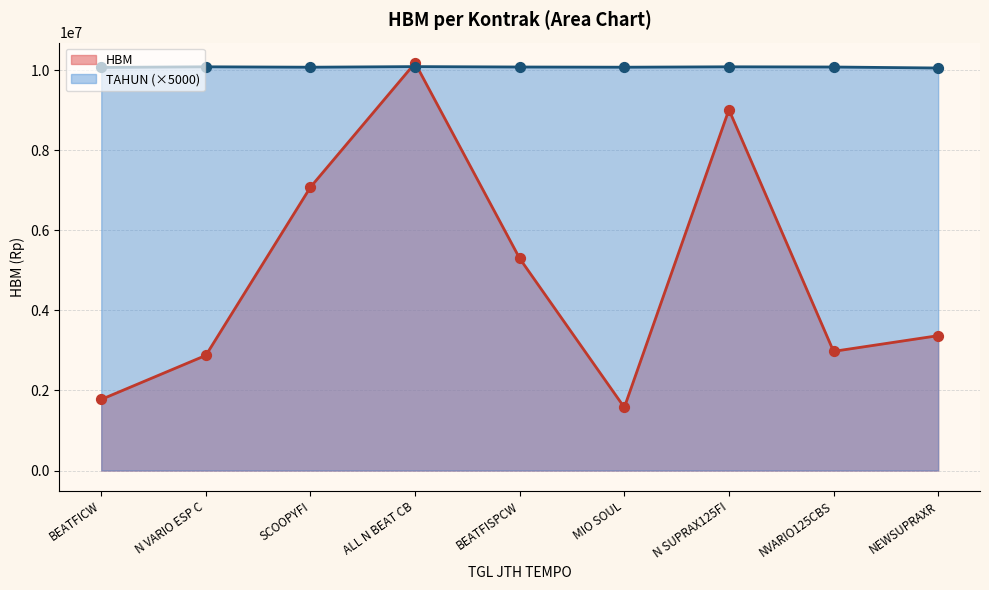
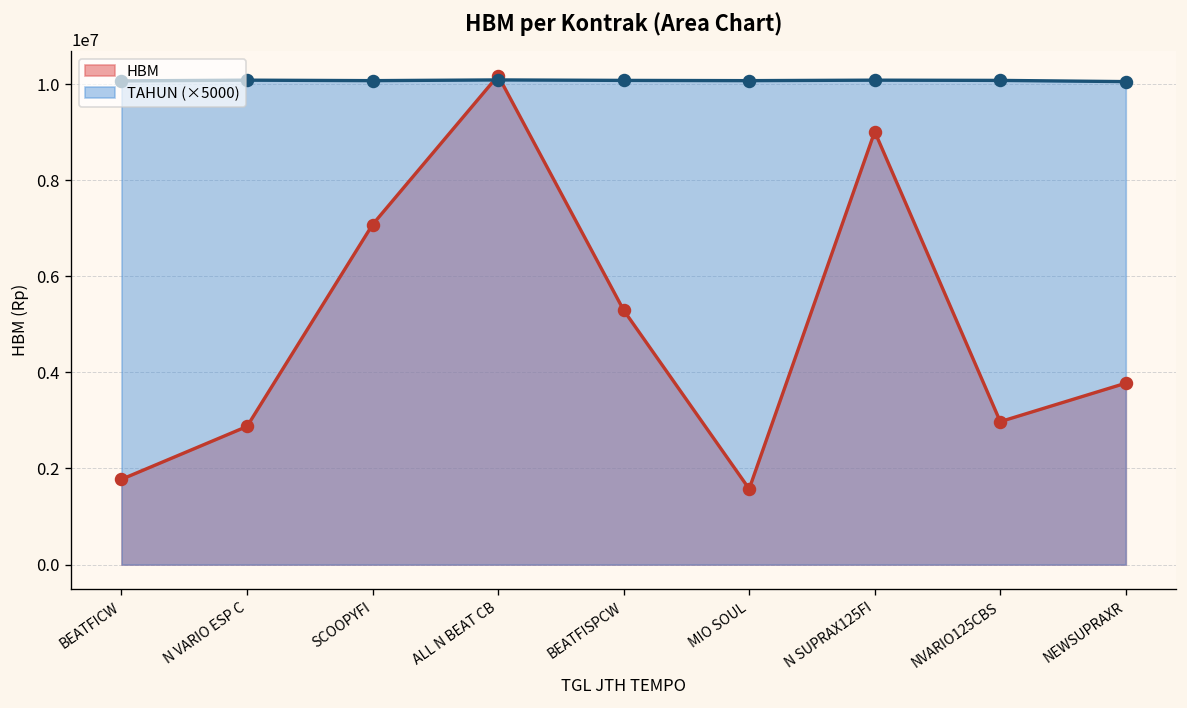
  {
    "HBM": {
      "BEATFICW": 1800000,
      "N VARIO ESP C": 2900000,
      "SCOOPYFI": 7100000,
      "ALL N BEAT CB": 10200000,
      "BEATFISPCW": 5300000,
      "MIO SOUL": 1600000,
      "N SUPRAX125FI": 9000000,
      "NVARIO125CBS": 3000000,
-     "NEWSUPRAXR": 3400000
+     "NEWSUPRAXR": 3800000
    },
    "TAHUN (×5000)": {
      "N VARIO ESP C": 10100000,
      "SCOOPYFI": 10100000,
      "ALL N BEAT CB": 10100000,
      "BEATFISPCW": 10100000,
      "MIO SOUL": 10100000,
      "N SUPRAX125FI": 10100000,
      "NVARIO125CBS": 10100000,
      "NEWSUPRAXR": 10100000
    }
  }
